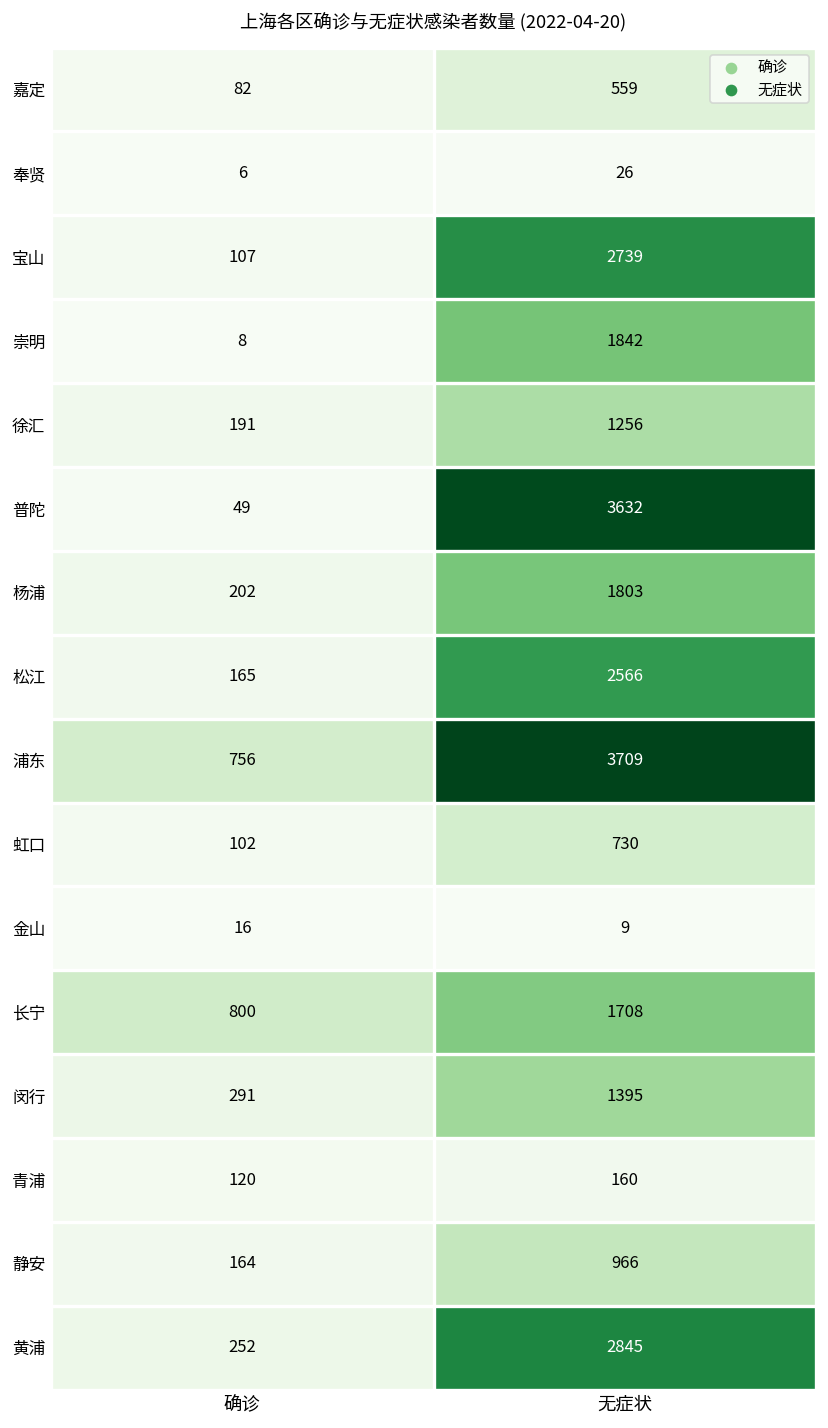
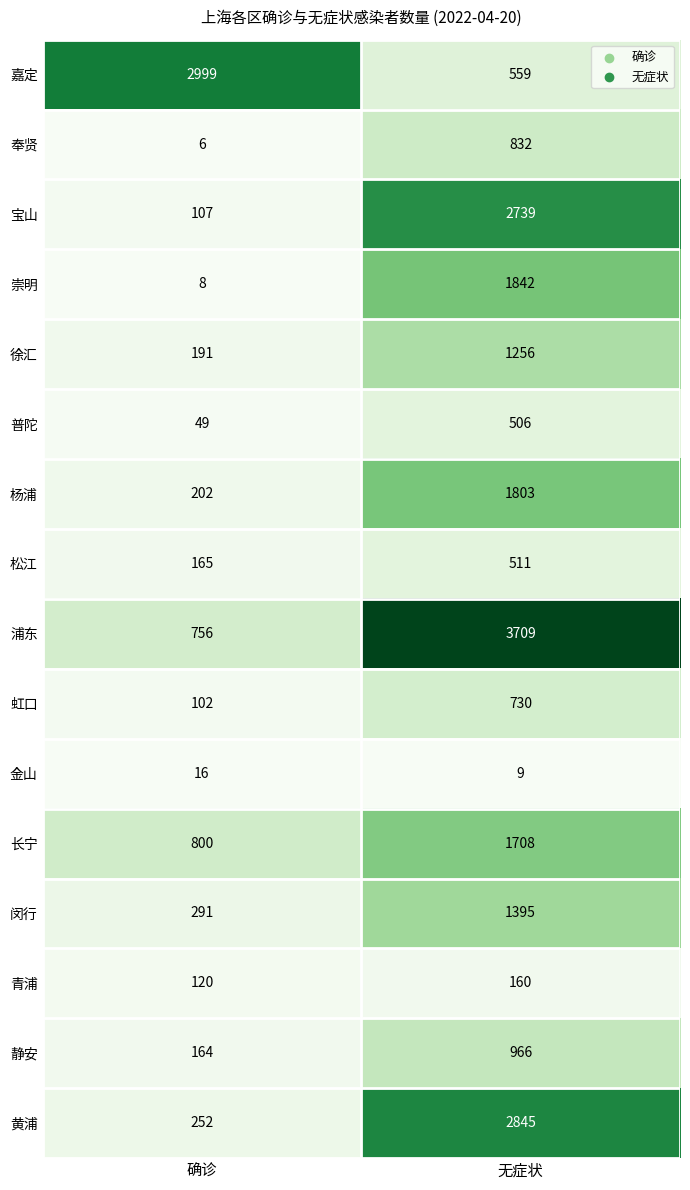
  {
    "嘉定": {
-     "确诊": 82,
+     "确诊": 2999,
      "无症状": 559
    },
    "奉贤": {
      "确诊": 6,
-     "无症状": 26
+     "无症状": 832
    },
    "宝山": {
      "确诊": 107,
      "无症状": 2739
    },
    "崇明": {
      "确诊": 8,
      "无症状": 1842
    },
    "徐汇": {
      "确诊": 191,
      "无症状": 1256
    },
    "普陀": {
      "确诊": 49,
-     "无症状": 3632
+     "无症状": 506
    },
    "杨浦": {
      "确诊": 202,
      "无症状": 1803
    },
    "松江": {
      "确诊": 165,
-     "无症状": 2566
+     "无症状": 511
    },
    "浦东": {
      "确诊": 756,
      "无症状": 3709
    },
    "虹口": {
      "确诊": 102,
      "无症状": 730
    },
    "金山": {
      "确诊": 16,
      "无症状": 9
    },
    "长宁": {
      "确诊": 800,
      "无症状": 1708
    },
    "闵行": {
      "确诊": 291,
      "无症状": 1395
    },
    "青浦": {
      "确诊": 120,
      "无症状": 160
    },
    "静安": {
      "确诊": 164,
      "无症状": 966
    },
    "黄浦": {
      "确诊": 252,
      "无症状": 2845
    }
  }
